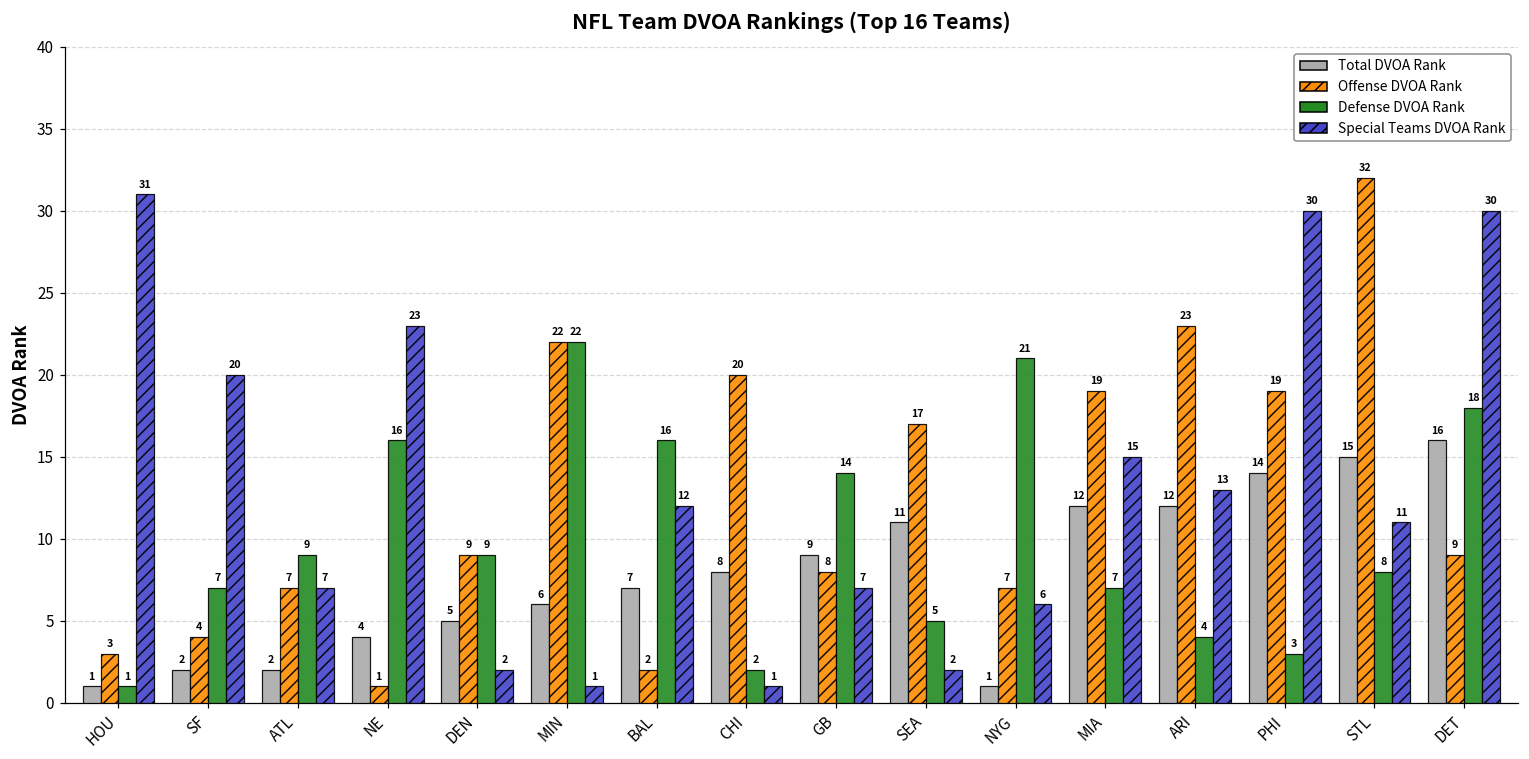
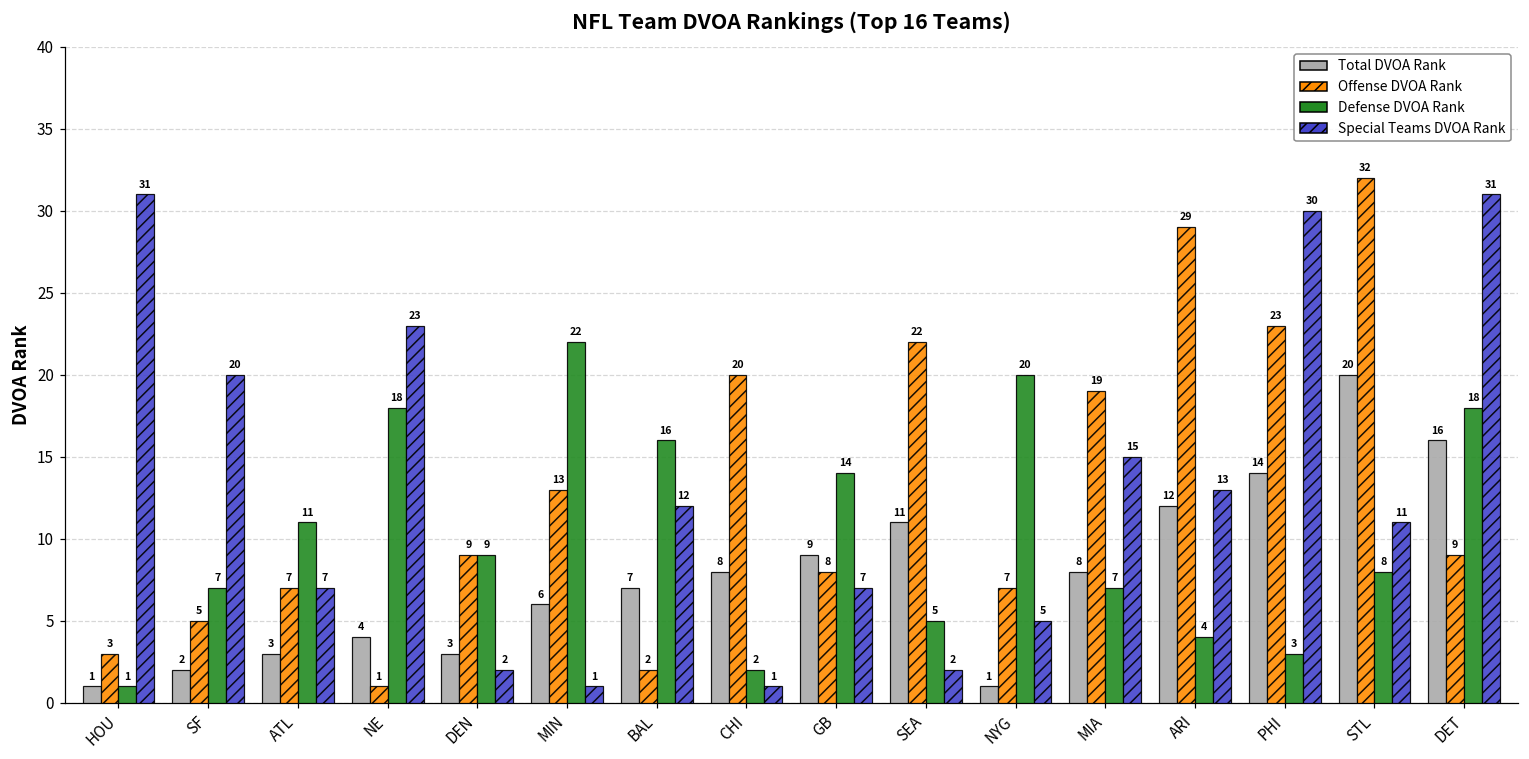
  {
    "Total DVOA Rank": {
      "HOU": 1,
      "SF": 2,
-     "ATL": 2,
+     "ATL": 3,
      "NE": 4,
-     "DEN": 5,
+     "DEN": 3,
      "MIN": 6,
      "BAL": 7,
      "CHI": 8,
      "GB": 9,
      "SEA": 11,
      "NYG": 1,
-     "MIA": 12,
+     "MIA": 8,
      "ARI": 12,
      "PHI": 14,
-     "STL": 15,
+     "STL": 20,
      "DET": 16
    },
    "Offense DVOA Rank": {
      "HOU": 3,
-     "SF": 4,
+     "SF": 5,
      "ATL": 7,
      "NE": 1,
      "DEN": 9,
-     "MIN": 22,
+     "MIN": 13,
      "BAL": 2,
      "CHI": 20,
      "GB": 8,
-     "SEA": 17,
+     "SEA": 22,
      "NYG": 7,
      "MIA": 19,
-     "ARI": 23,
-     "PHI": 19,
+     "ARI": 29,
+     "PHI": 23,
      "STL": 32,
      "DET": 9
    },
    "Defense DVOA Rank": {
      "HOU": 1,
      "SF": 7,
-     "ATL": 9,
-     "NE": 16,
+     "ATL": 11,
+     "NE": 18,
      "DEN": 9,
      "MIN": 22,
      "BAL": 16,
      "CHI": 2,
      "GB": 14,
      "SEA": 5,
-     "NYG": 21,
+     "NYG": 20,
      "MIA": 7,
      "ARI": 4,
      "PHI": 3,
      "STL": 8,
      "DET": 18
    },
    "Special Teams DVOA Rank": {
      "HOU": 31,
      "SF": 20,
      "ATL": 7,
      "NE": 23,
      "DEN": 2,
      "MIN": 1,
      "BAL": 12,
      "CHI": 1,
      "GB": 7,
      "SEA": 2,
-     "NYG": 6,
+     "NYG": 5,
      "MIA": 15,
      "ARI": 13,
      "PHI": 30,
      "STL": 11,
-     "DET": 30
+     "DET": 31
    }
  }
